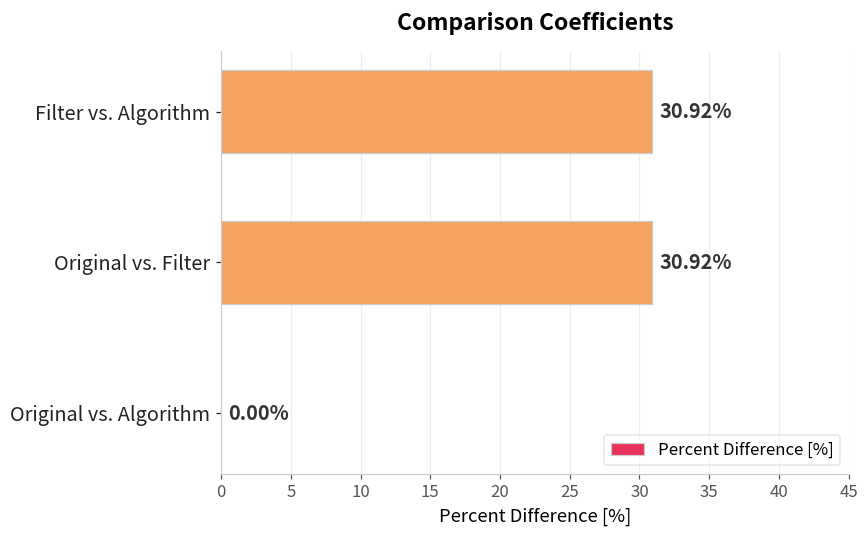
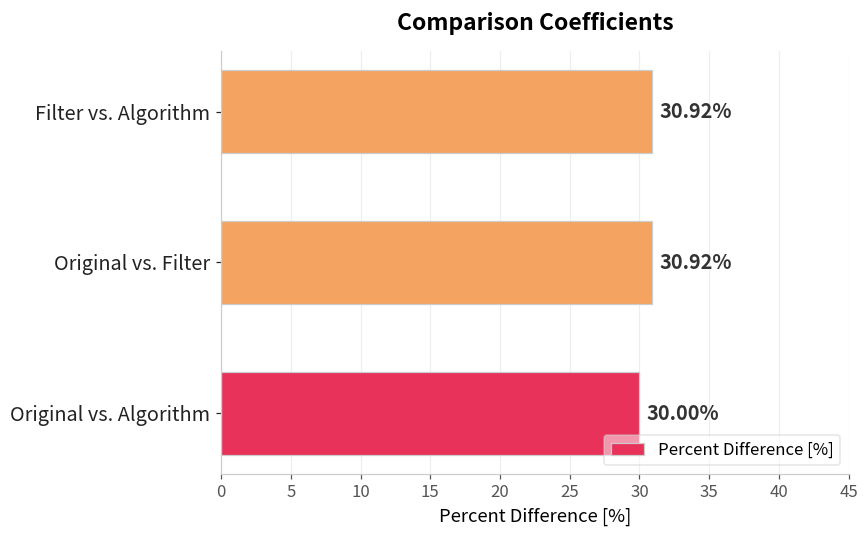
  {
    "Filter vs. Algorithm": "30.92%",
    "Original vs. Filter": "30.92%",
-   "Original vs. Algorithm": "0.00%"
+   "Original vs. Algorithm": "30.00%"
  }
